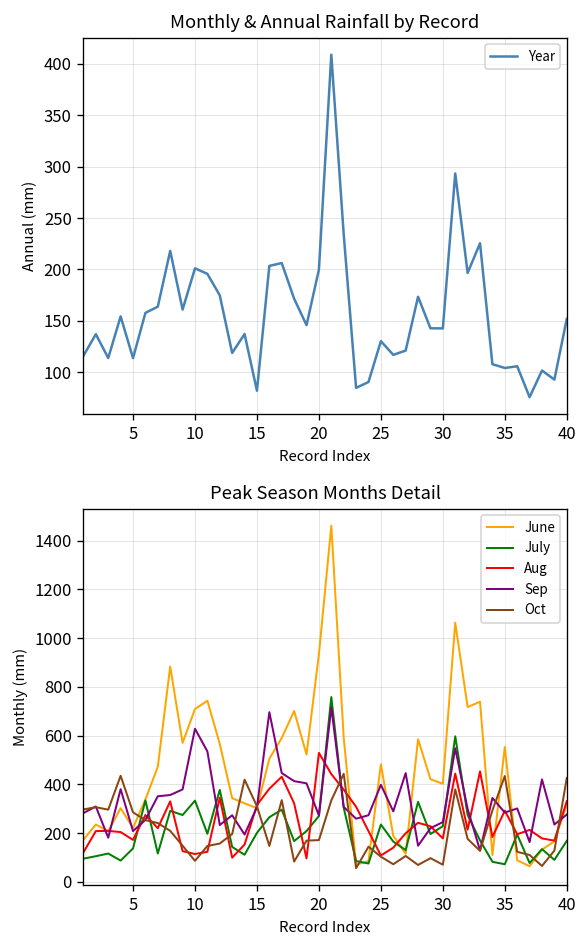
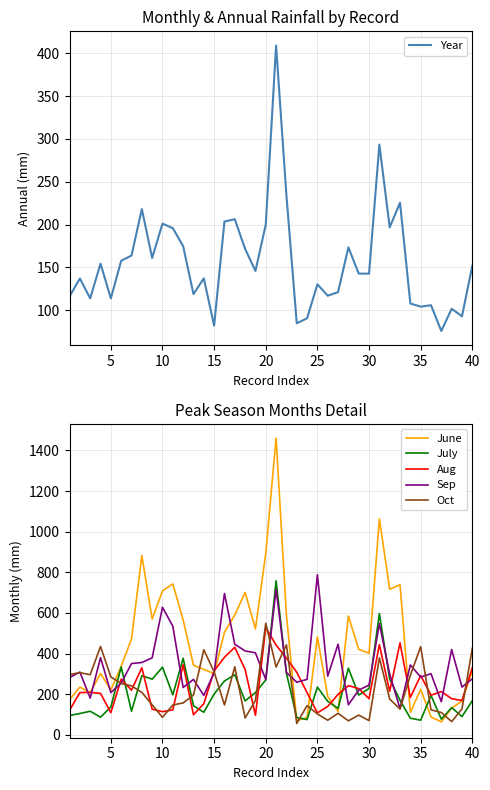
  {
    "Monthly & Annual Rainfall by Record": {
      "5": 110,
      "10": 200,
      "15": 80,
      "20": 200,
      "25": 130,
      "30": 140,
      "35": 100,
      "40": 150
    },
    "Peak Season Months Detail": {
      "June": {
        "5": 220,
        "10": 710,
-       "20": 930,
+       "20": 890,
        "25": 480,
        "30": 400,
-       "35": 550,
+       "35": 220,
        "40": 320
      },
      "July": {
        "5": 140,
        "10": 330,
        "15": 200,
        "25": 240,
        "30": 230,
        "35": 70,
        "40": 170
      },
      "Aug": {
-       "5": 170,
+       "5": 110,
        "10": 110,
        "20": 530,
        "30": 180,
        "40": 330
      },
      "Sep": {
        "5": 210,
        "10": 630,
-       "25": 400,
+       "25": 790,
        "30": 250,
        "40": 280
      },
      "Oct": {
        "5": 290,
        "10": 90,
-       "20": 170,
+       "20": 550,
        "30": 70,
        "35": 430,
        "40": 430
      }
    }
  }
